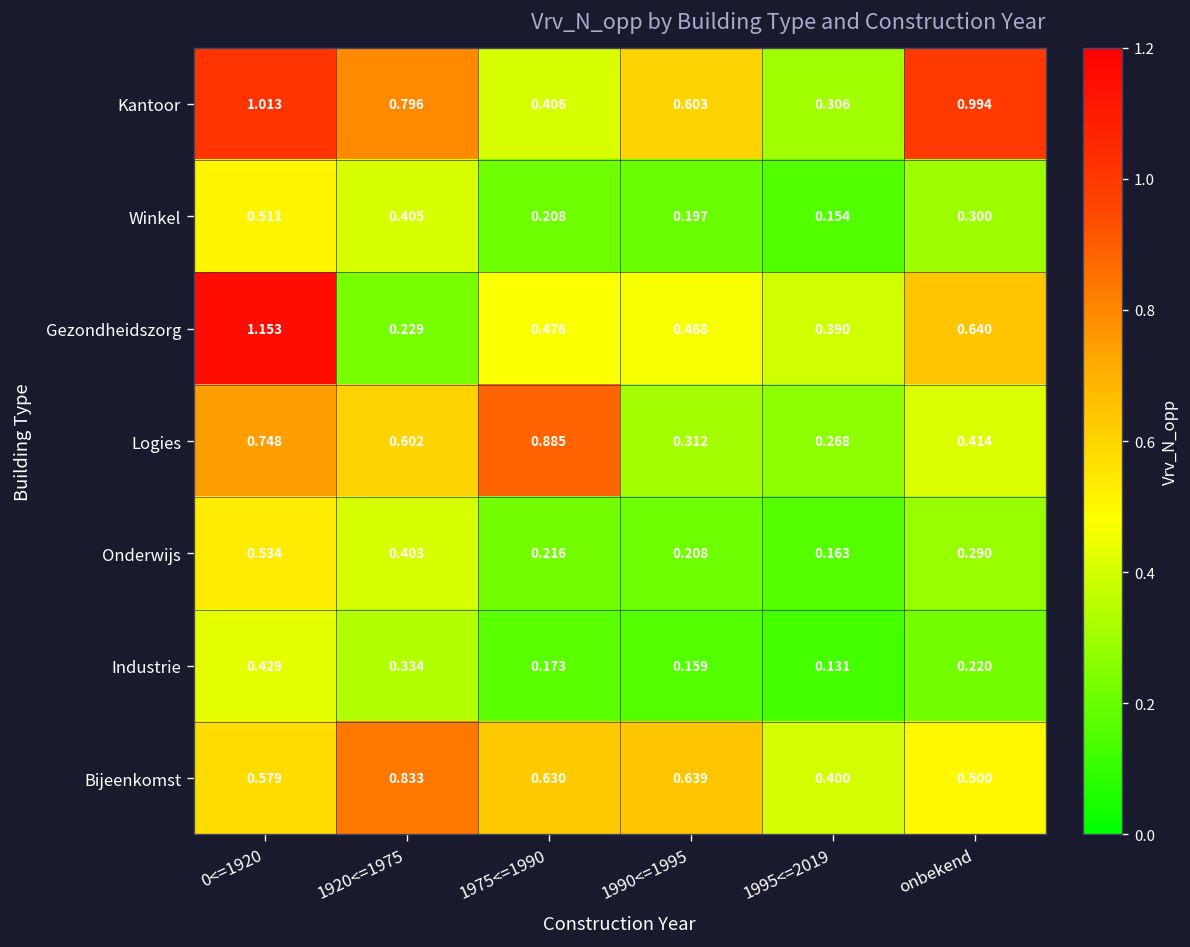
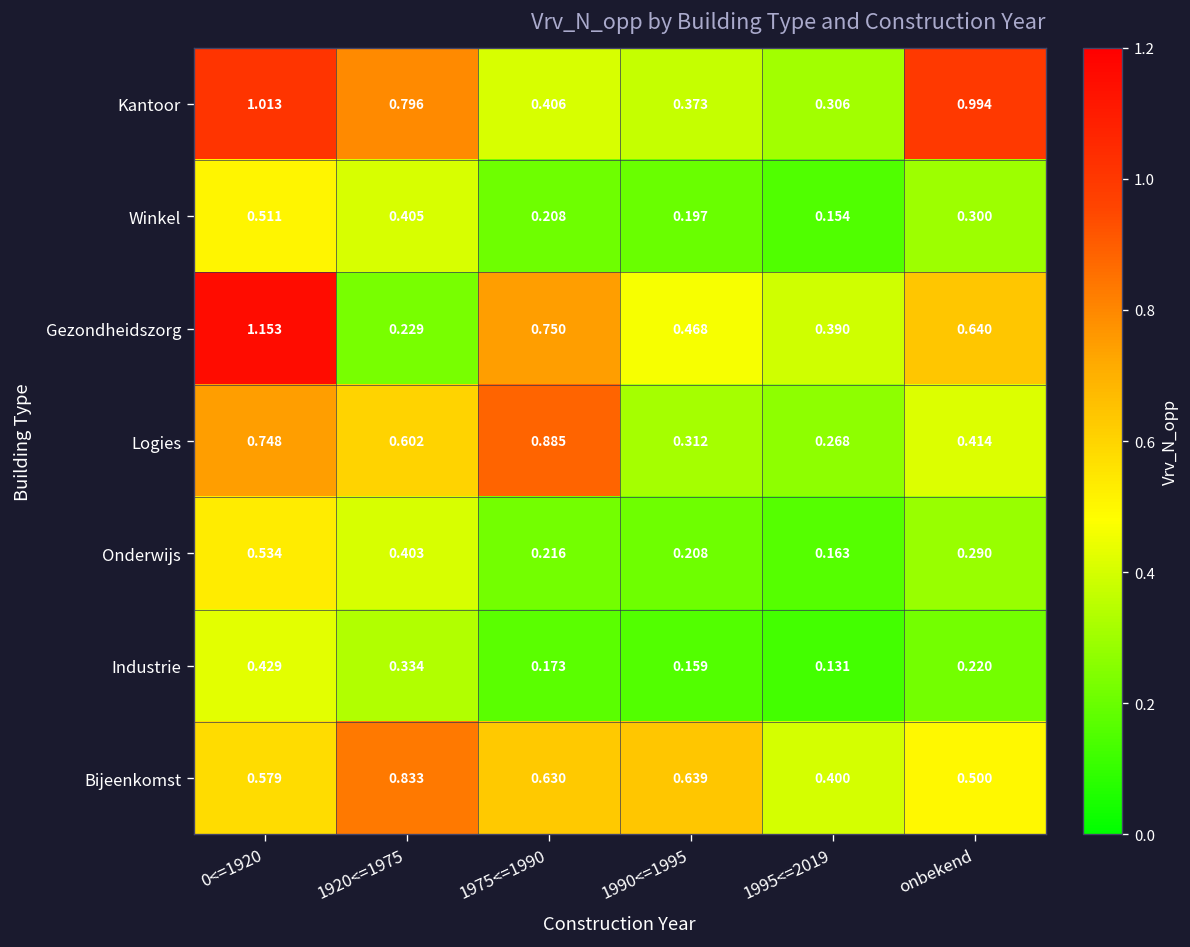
  {
    "Kantoor": {
      "0<=1920": 1.013,
      "1920<=1975": 0.796,
      "1975<=1990": 0.406,
-     "1990<=1995": 0.603,
+     "1990<=1995": 0.373,
      "1995<=2019": 0.306,
      "onbekend": 0.994
    },
    "Winkel": {
      "0<=1920": 0.511,
      "1920<=1975": 0.405,
      "1975<=1990": 0.208,
      "1990<=1995": 0.197,
      "1995<=2019": 0.154,
      "onbekend": 0.300
    },
    "Gezondheidszorg": {
      "0<=1920": 1.153,
      "1920<=1975": 0.229,
-     "1975<=1990": 0.476,
+     "1975<=1990": 0.750,
      "1990<=1995": 0.468,
      "1995<=2019": 0.390,
      "onbekend": 0.640
    },
    "Logies": {
      "0<=1920": 0.748,
      "1920<=1975": 0.602,
      "1975<=1990": 0.885,
      "1990<=1995": 0.312,
      "1995<=2019": 0.268,
      "onbekend": 0.414
    },
    "Onderwijs": {
      "0<=1920": 0.534,
      "1920<=1975": 0.403,
      "1975<=1990": 0.216,
      "1990<=1995": 0.208,
      "1995<=2019": 0.163,
      "onbekend": 0.290
    },
    "Industrie": {
      "0<=1920": 0.429,
      "1920<=1975": 0.334,
      "1975<=1990": 0.173,
      "1990<=1995": 0.159,
      "1995<=2019": 0.131,
      "onbekend": 0.220
    },
    "Bijeenkomst": {
      "0<=1920": 0.579,
      "1920<=1975": 0.833,
      "1975<=1990": 0.630,
      "1990<=1995": 0.639,
      "1995<=2019": 0.400,
      "onbekend": 0.500
    }
  }
